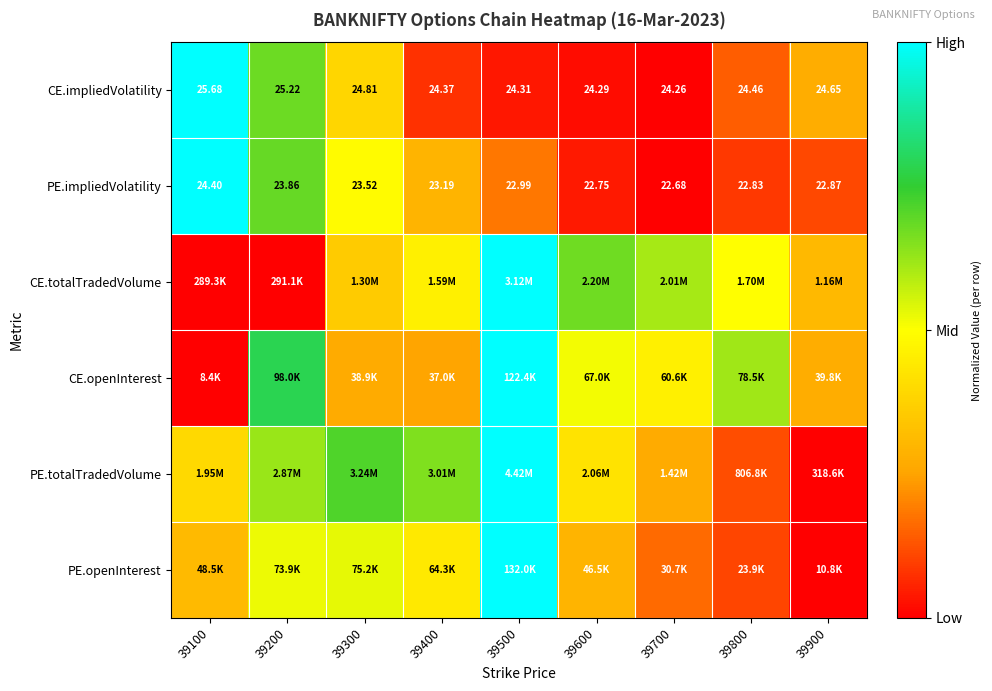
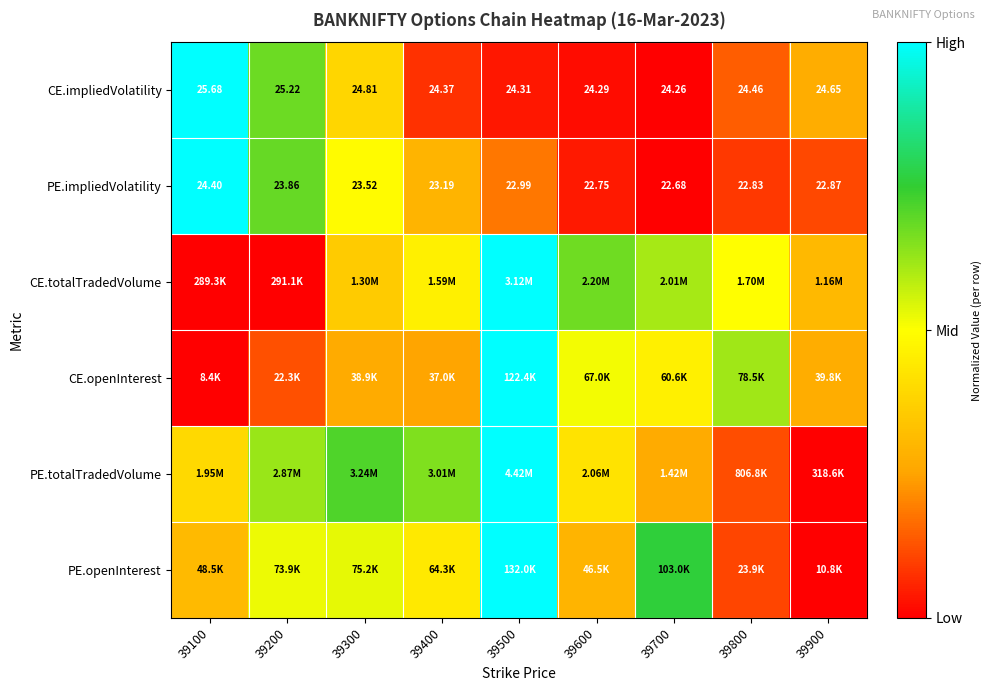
  {
    "CE.impliedVolatility": {
      "39100": "25.68",
      "39200": "25.22",
      "39300": "24.81",
      "39400": "24.37",
      "39500": "24.31",
      "39600": "24.29",
      "39700": "24.26",
      "39800": "24.46",
      "39900": "24.65"
    },
    "PE.impliedVolatility": {
      "39100": "24.40",
      "39200": "23.86",
      "39300": "23.52",
      "39400": "23.19",
      "39500": "22.99",
      "39600": "22.75",
      "39700": "22.68",
      "39800": "22.83",
      "39900": "22.87"
    },
    "CE.totalTradedVolume": {
      "39100": "289.3K",
      "39200": "291.1K",
      "39300": "1.30M",
      "39400": "1.59M",
      "39500": "3.12M",
      "39600": "2.20M",
      "39700": "2.01M",
      "39800": "1.70M",
      "39900": "1.16M"
    },
    "CE.openInterest": {
      "39100": "8.4K",
-     "39200": "98.0K",
+     "39200": "22.3K",
      "39300": "38.9K",
      "39400": "37.0K",
      "39500": "122.4K",
      "39600": "67.0K",
      "39700": "60.6K",
      "39800": "78.5K",
      "39900": "39.8K"
    },
    "PE.totalTradedVolume": {
      "39100": "1.95M",
      "39200": "2.87M",
      "39300": "3.24M",
      "39400": "3.01M",
      "39500": "4.42M",
      "39600": "2.06M",
      "39700": "1.42M",
      "39800": "806.8K",
      "39900": "318.6K"
    },
    "PE.openInterest": {
      "39100": "48.5K",
      "39200": "73.9K",
      "39300": "75.2K",
      "39400": "64.3K",
      "39500": "132.0K",
      "39600": "46.5K",
-     "39700": "30.7K",
+     "39700": "103.0K",
      "39800": "23.9K",
      "39900": "10.8K"
    }
  }
